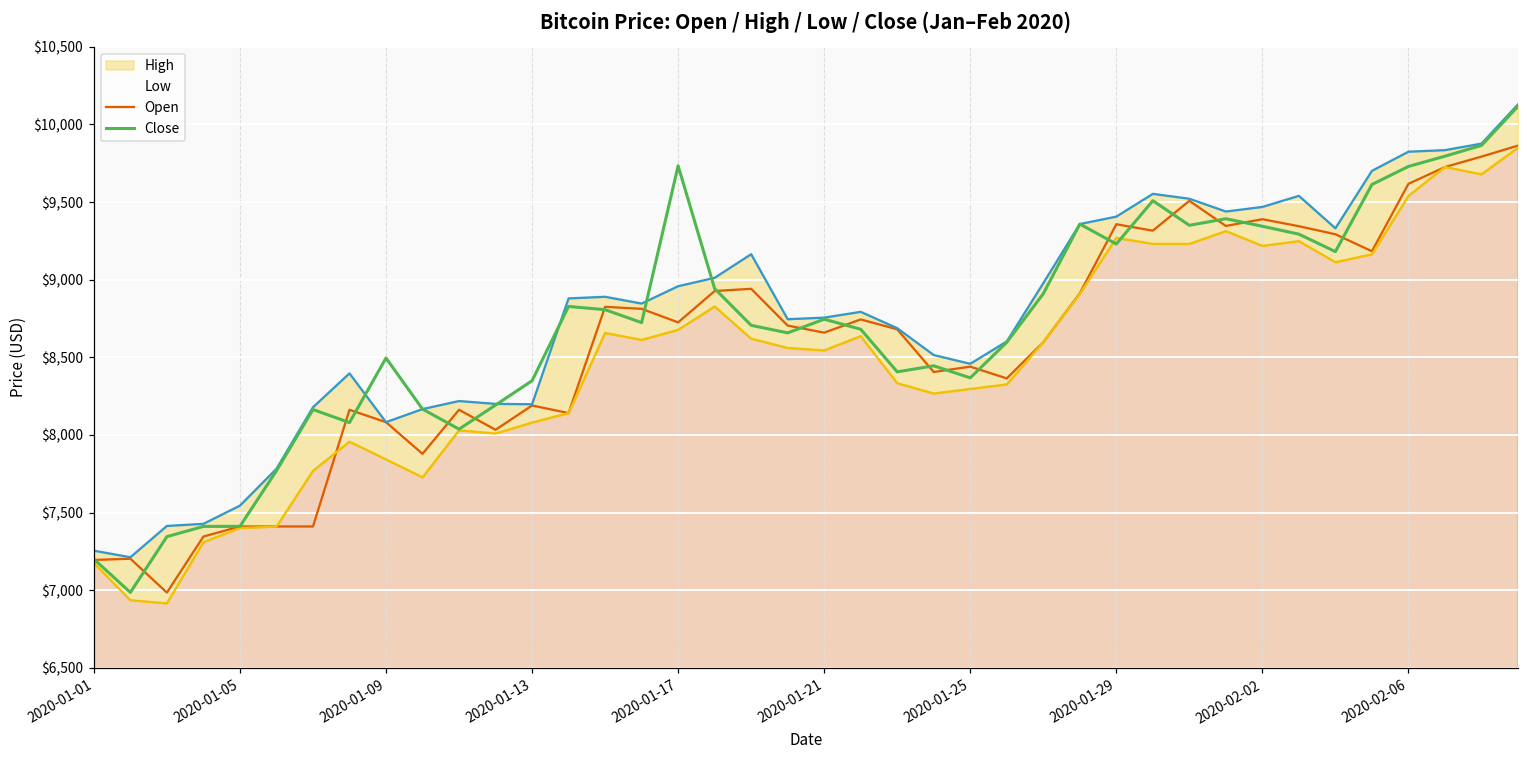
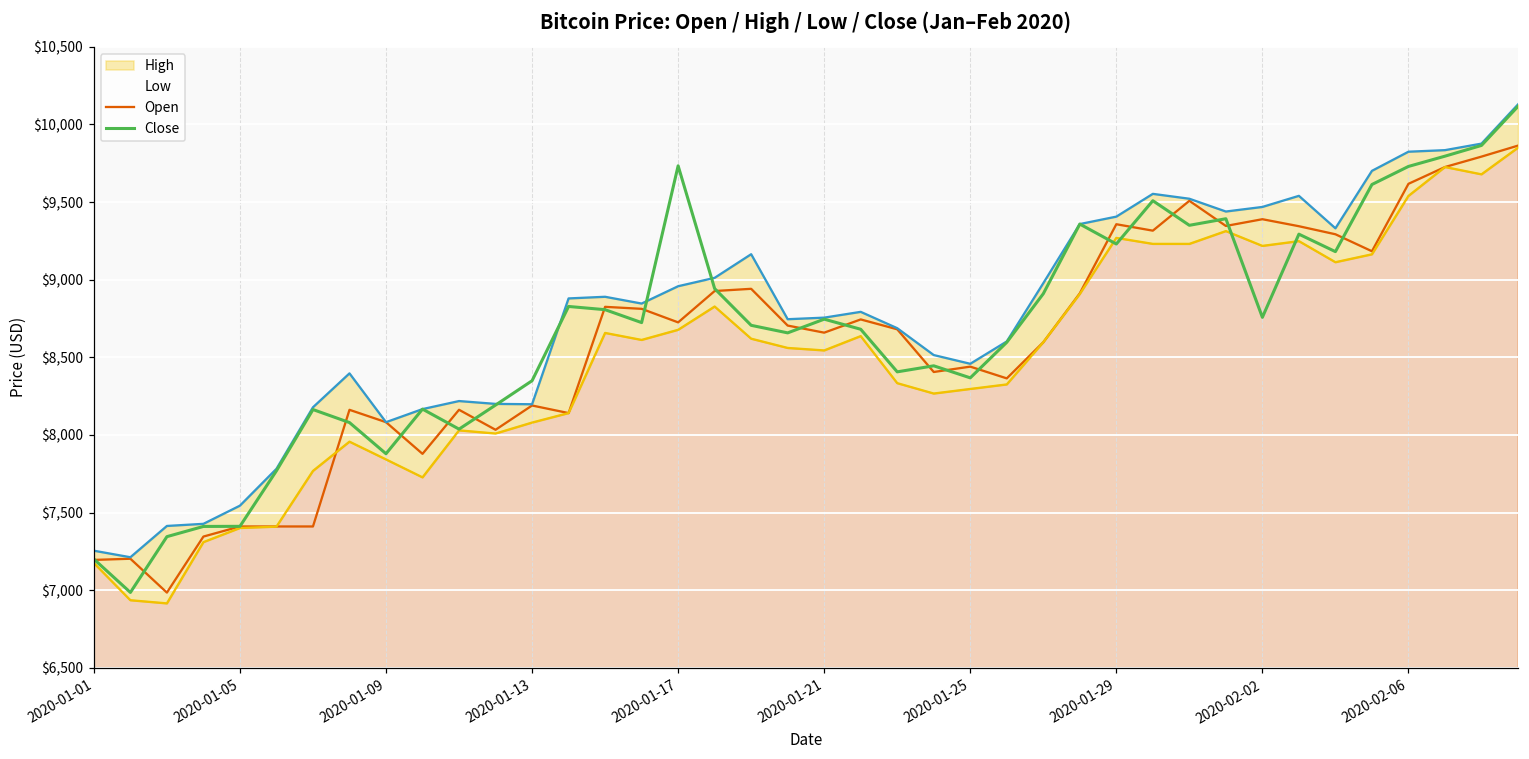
  {
    "Close": {
-     "2020-01-09": "$8,500",
+     "2020-01-09": "$7,880",
      "2020-01-13": "$8,350",
      "2020-01-17": "$9,730",
      "2020-01-25": "$8,370",
      "2020-01-29": "$9,230",
-     "2020-02-02": "$9,340",
+     "2020-02-02": "$8,760",
      "2020-02-06": "$9,730"
    }
  }
